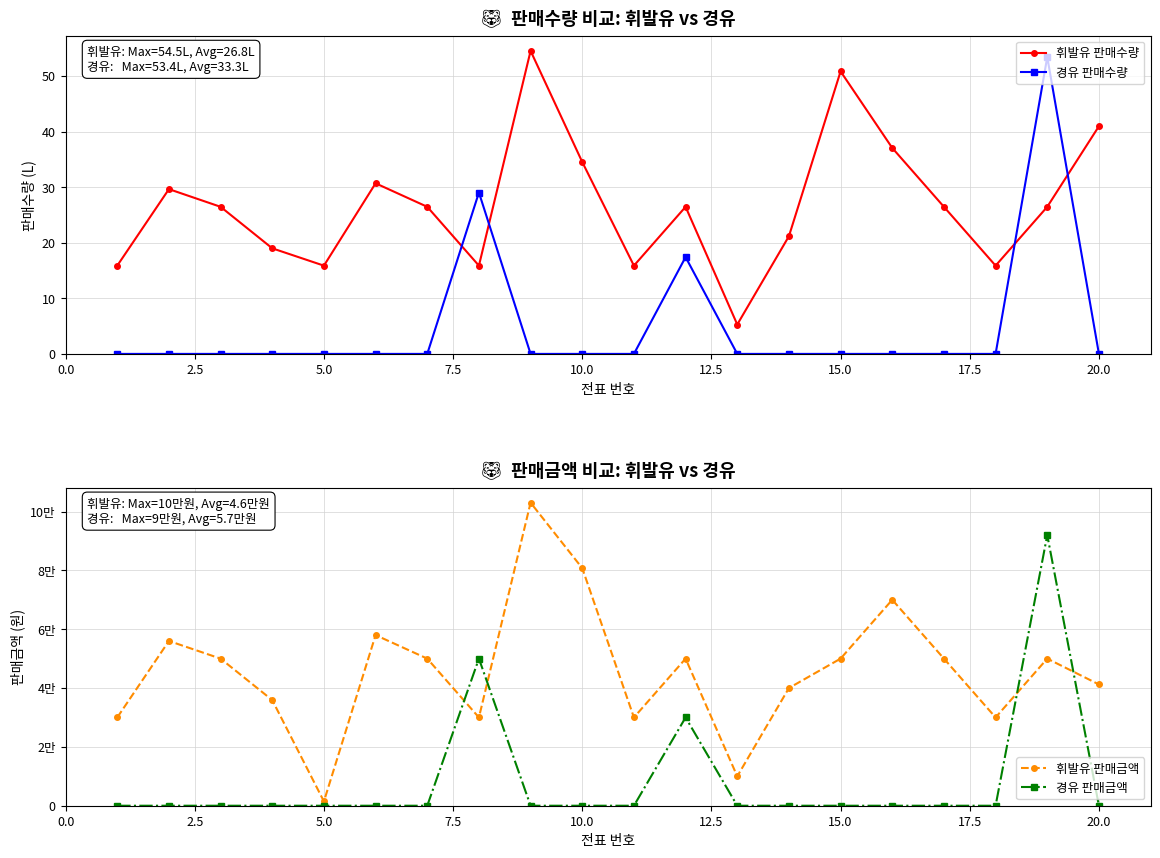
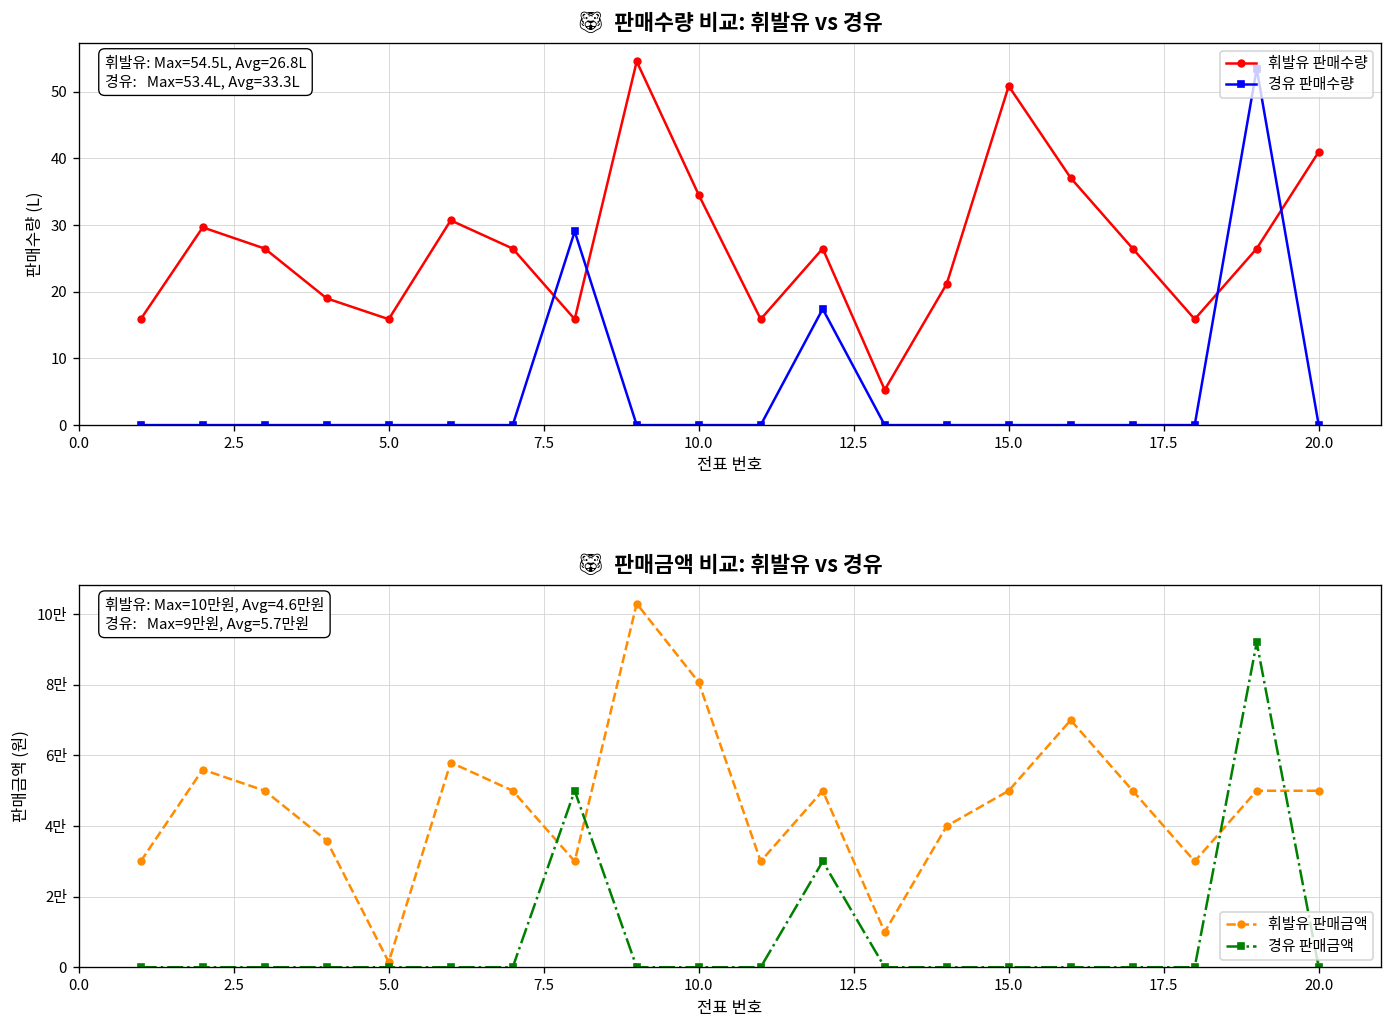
  {
    "🐯 판매수량 비교: 휘발유 vs 경유": {
      "휘발유 판매수량": {
        "5.0": "16",
        "10.0": "35",
        "15.0": "51",
        "20.0": "41"
      },
      "경유 판매수량": {
        "5.0": "0",
        "10.0": "0",
        "15.0": "0",
        "20.0": "0"
      }
    },
    "🐯 판매금액 비교: 휘발유 vs 경유": {
      "휘발유 판매금액": {
        "5.0": "0.1만",
        "10.0": "8.1만",
        "15.0": "5.0만",
-       "20.0": "4.1만"
+       "20.0": "5.0만"
      },
      "경유 판매금액": {
        "5.0": "0.0만",
        "10.0": "0.0만",
        "15.0": "0.0만",
        "20.0": "0.0만"
      }
    }
  }
